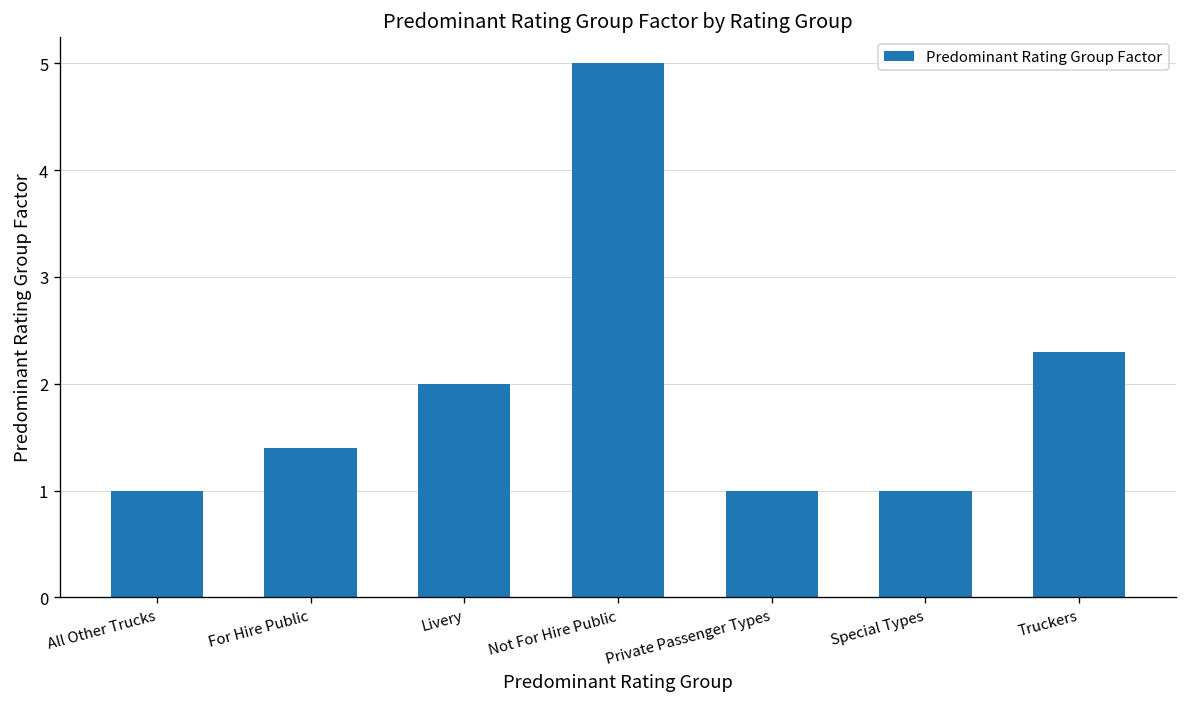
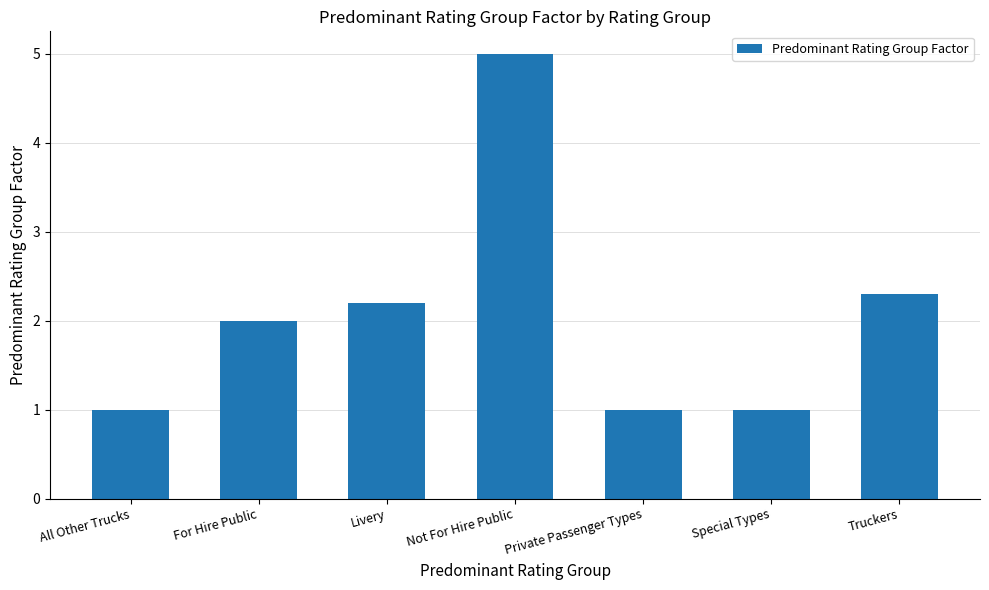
  {
    "All Other Trucks": 1.0,
-   "For Hire Public": 1.4,
-   "Livery": 2.0,
+   "For Hire Public": 2.0,
+   "Livery": 2.2,
    "Not For Hire Public": 5.0,
    "Private Passenger Types": 1.0,
    "Special Types": 1.0,
    "Truckers": 2.3
  }
